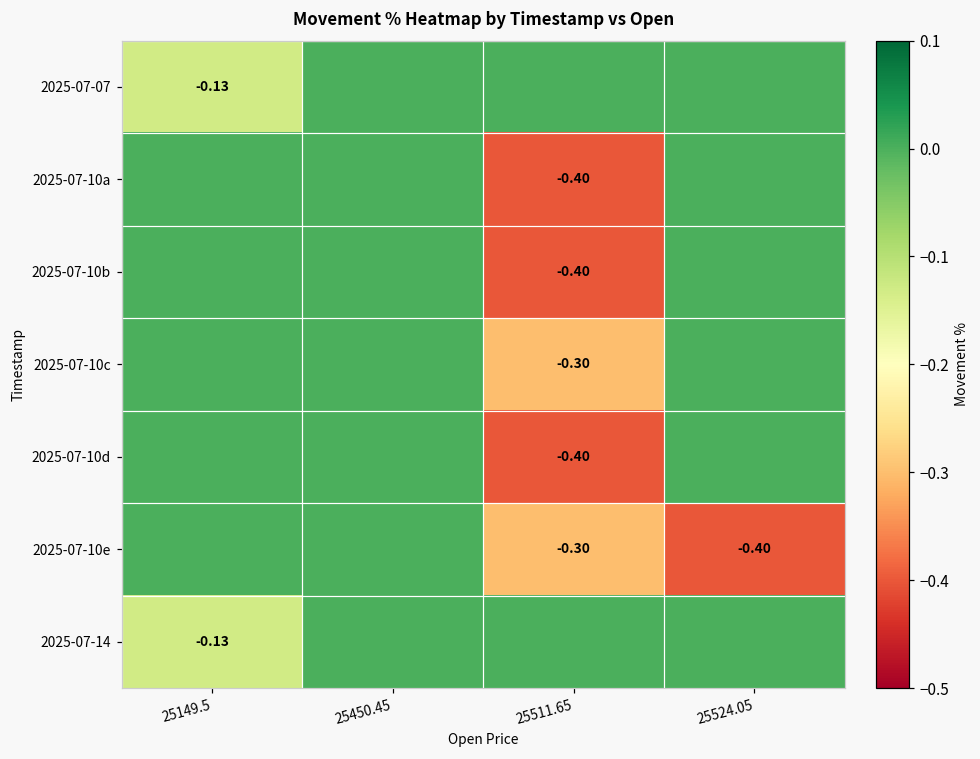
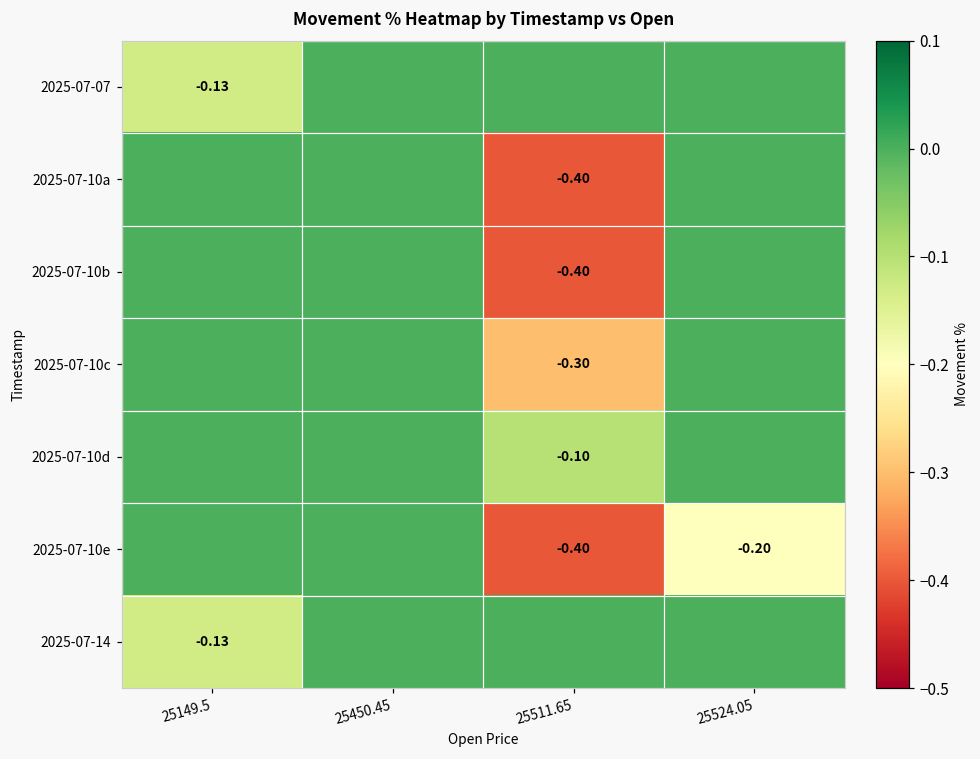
  {
    "2025-07-07": {
      "25149.5": -0.13
    },
    "2025-07-10a": {
      "25511.65": -0.40
    },
    "2025-07-10b": {
      "25511.65": -0.40
    },
    "2025-07-10c": {
      "25511.65": -0.30
    },
    "2025-07-10d": {
-     "25511.65": -0.40
+     "25511.65": -0.10
    },
    "2025-07-10e": {
-     "25511.65": -0.30,
-     "25524.05": -0.40
+     "25511.65": -0.40,
+     "25524.05": -0.20
    },
    "2025-07-14": {
      "25149.5": -0.13
    }
  }
